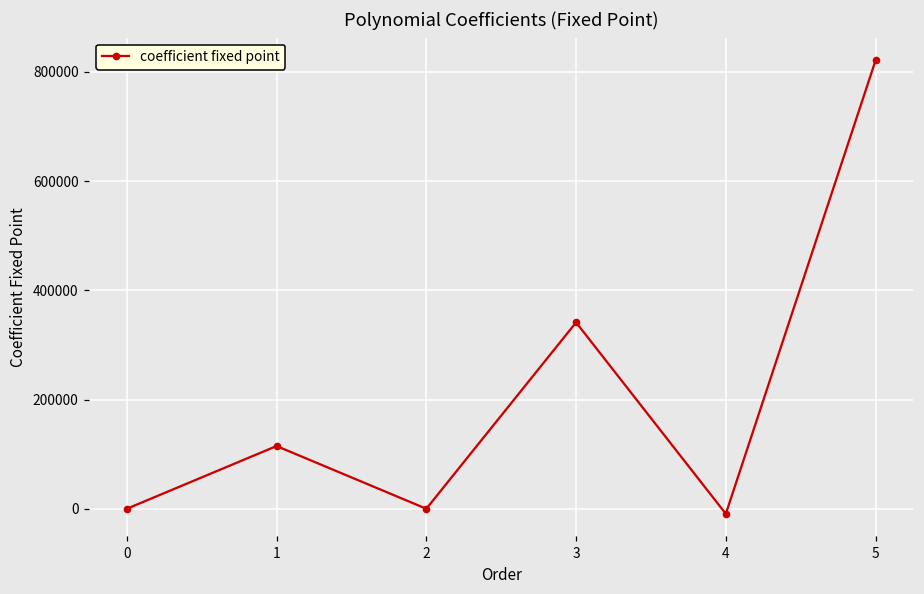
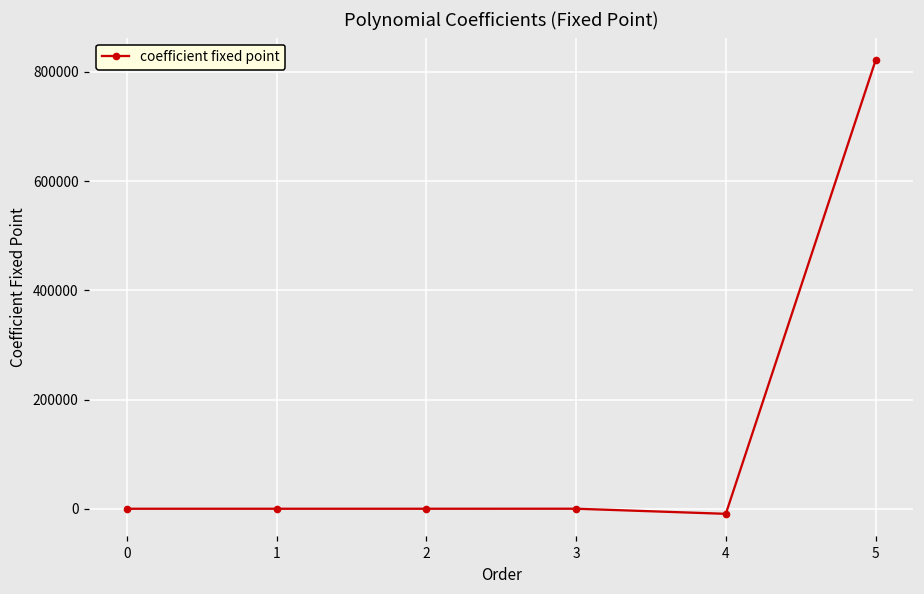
  {
    "0": 0,
-   "1": 110000,
+   "1": 0,
    "2": 0,
-   "3": 340000,
+   "3": 0,
    "4": -10000,
    "5": 820000
  }
